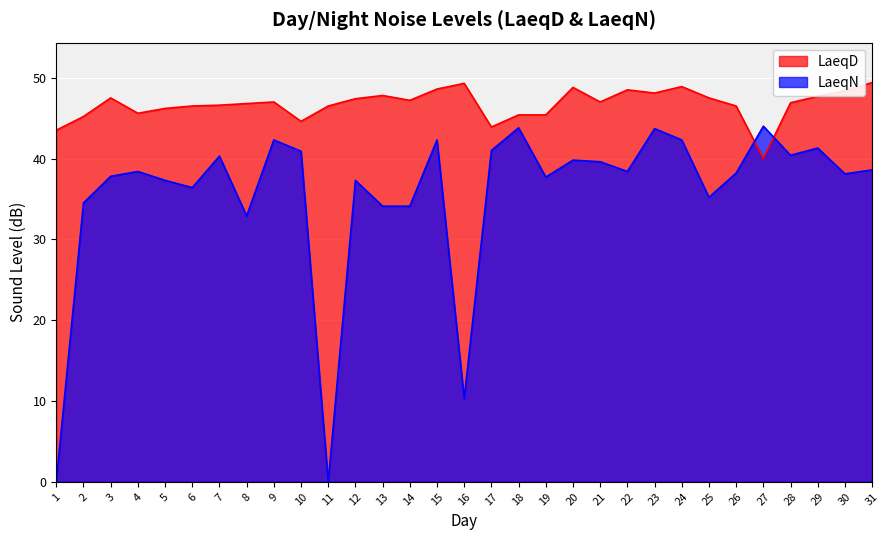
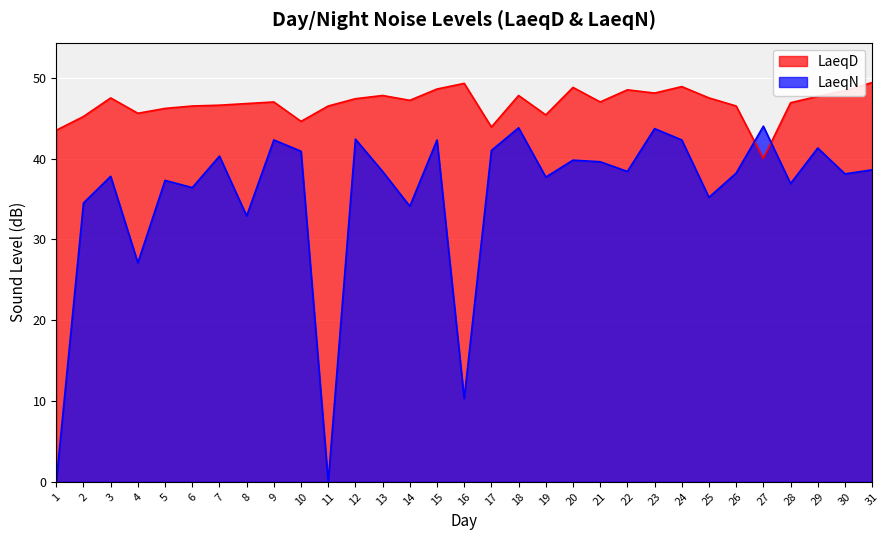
  {
    "LaeqD": {
      "1": 44,
      "2": 45,
      "3": 48,
      "4": 46,
      "5": 46,
      "6": 47,
      "7": 47,
      "8": 47,
      "9": 47,
      "10": 45,
      "11": 47,
      "12": 47,
      "13": 48,
      "14": 47,
      "15": 49,
      "16": 49,
      "17": 44,
-     "18": 45,
+     "18": 48,
      "19": 45,
      "20": 49,
      "21": 47,
      "22": 49,
      "23": 48,
      "24": 49,
      "25": 48,
      "26": 47,
      "27": 40,
      "28": 47,
      "29": 48,
      "31": 49
    },
    "LaeqN": {
      "1": 0,
      "2": 35,
      "3": 38,
-     "4": 38,
+     "4": 27,
      "5": 37,
      "6": 36,
      "7": 40,
      "8": 33,
      "9": 42,
      "10": 41,
      "11": 0,
-     "12": 37,
-     "13": 34,
+     "12": 42,
+     "13": 38,
      "14": 34,
      "15": 42,
      "16": 10,
      "17": 41,
      "18": 44,
      "19": 38,
      "20": 40,
      "21": 40,
      "22": 38,
      "23": 44,
      "24": 42,
      "25": 35,
      "26": 38,
      "27": 44,
-     "28": 40,
+     "28": 37,
      "29": 41,
      "30": 38,
      "31": 39
    }
  }
